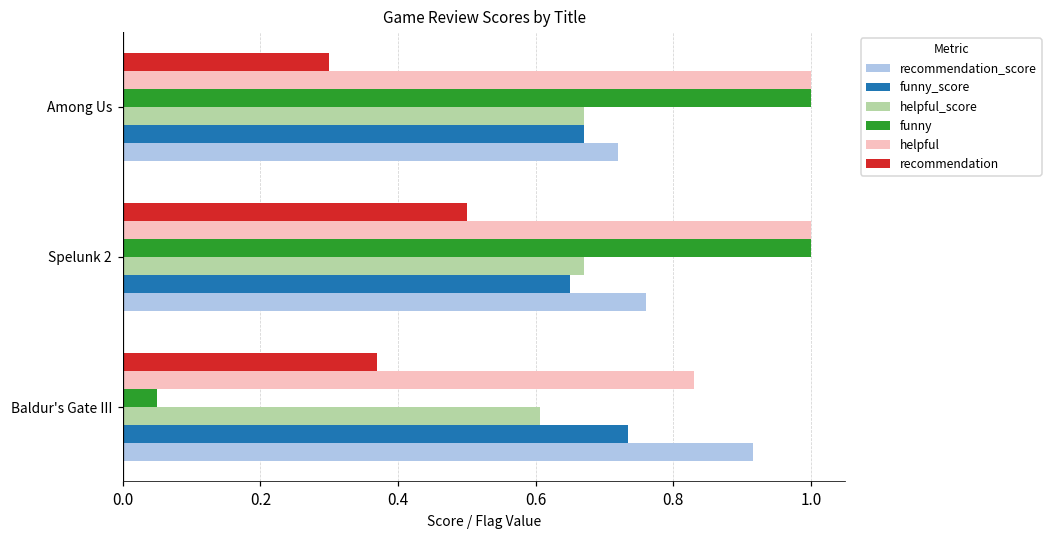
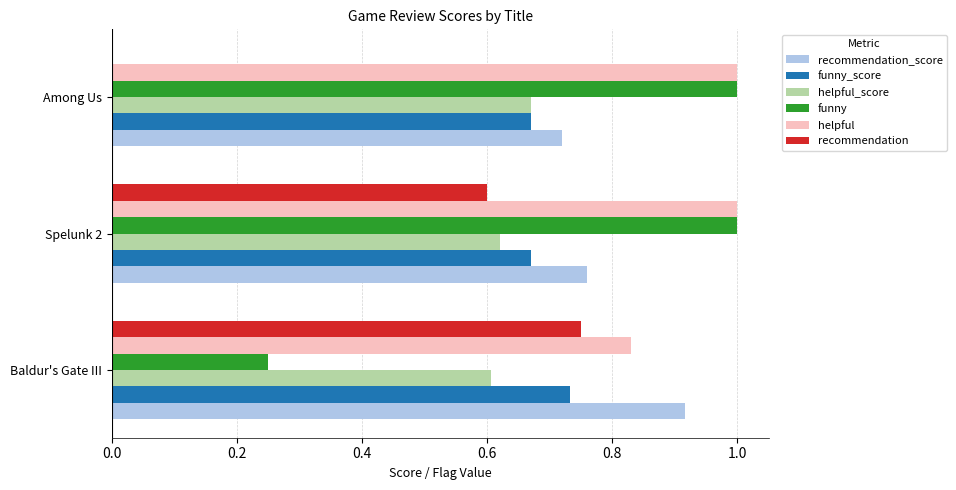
  {
    "recommendation_score": {
      "Among Us": 0.72,
      "Spelunk 2": 0.76,
      "Baldur's Gate III": 0.92
    },
    "funny_score": {
      "Among Us": 0.67,
-     "Spelunk 2": 0.65,
+     "Spelunk 2": 0.67,
      "Baldur's Gate III": 0.73
    },
    "helpful_score": {
      "Among Us": 0.67,
-     "Spelunk 2": 0.67,
+     "Spelunk 2": 0.62,
      "Baldur's Gate III": 0.61
    },
    "funny": {
      "Among Us": 1.00,
      "Spelunk 2": 1.00,
-     "Baldur's Gate III": 0.05
+     "Baldur's Gate III": 0.25
    },
    "helpful": {
      "Among Us": 1.00,
      "Spelunk 2": 1.00,
      "Baldur's Gate III": 0.83
    },
    "recommendation": {
-     "Among Us": 0.3,
-     "Spelunk 2": 0.5,
-     "Baldur's Gate III": 0.37
+     "Among Us": 0.0,
+     "Spelunk 2": 0.6,
+     "Baldur's Gate III": 0.75
    }
  }
